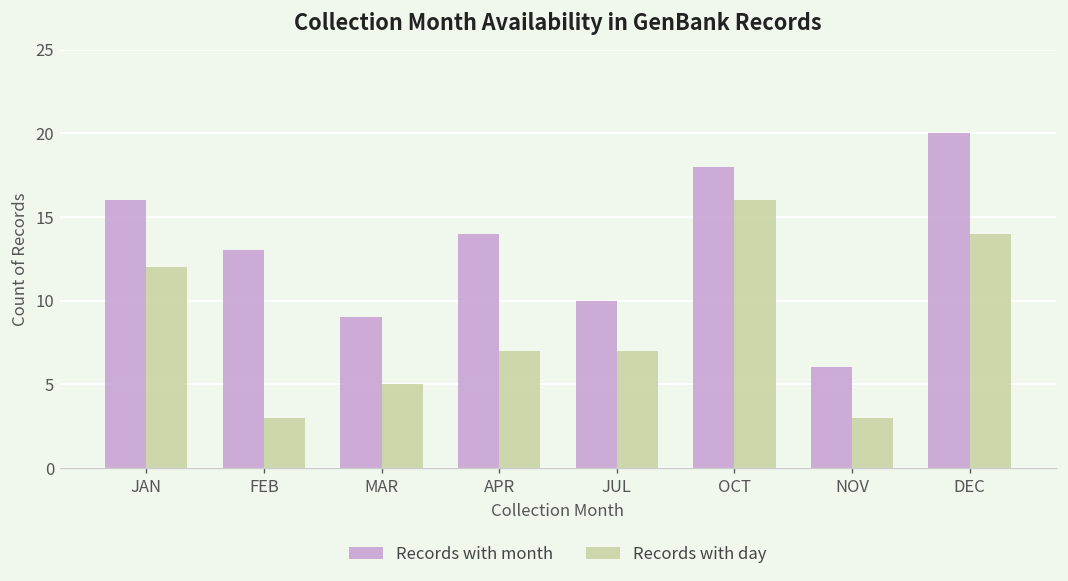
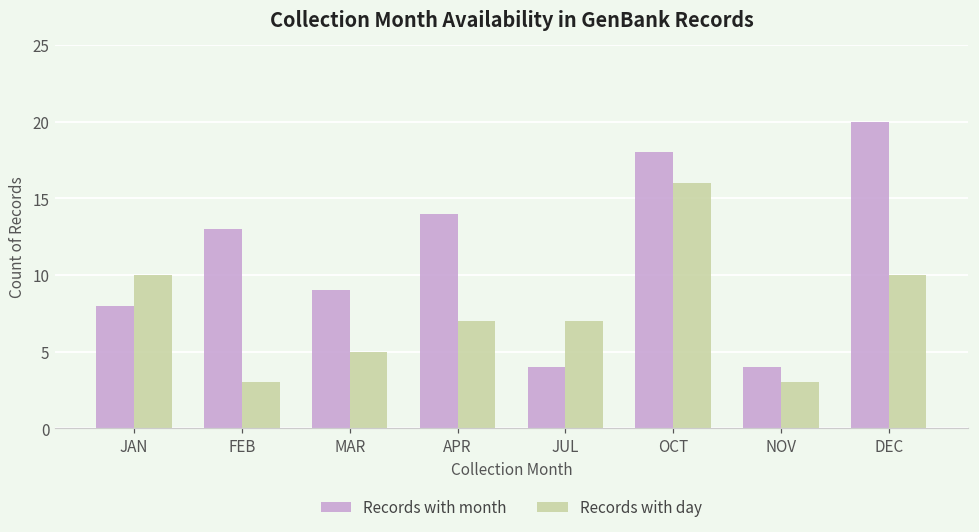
  {
    "Records with month": {
-     "JAN": 16,
+     "JAN": 8,
      "FEB": 13,
      "MAR": 9,
      "APR": 14,
-     "JUL": 10,
+     "JUL": 4,
      "OCT": 18,
-     "NOV": 6,
+     "NOV": 4,
      "DEC": 20
    },
    "Records with day": {
-     "JAN": 12,
+     "JAN": 10,
      "FEB": 3,
      "MAR": 5,
      "APR": 7,
      "JUL": 7,
      "OCT": 16,
      "NOV": 3,
-     "DEC": 14
+     "DEC": 10
    }
  }
